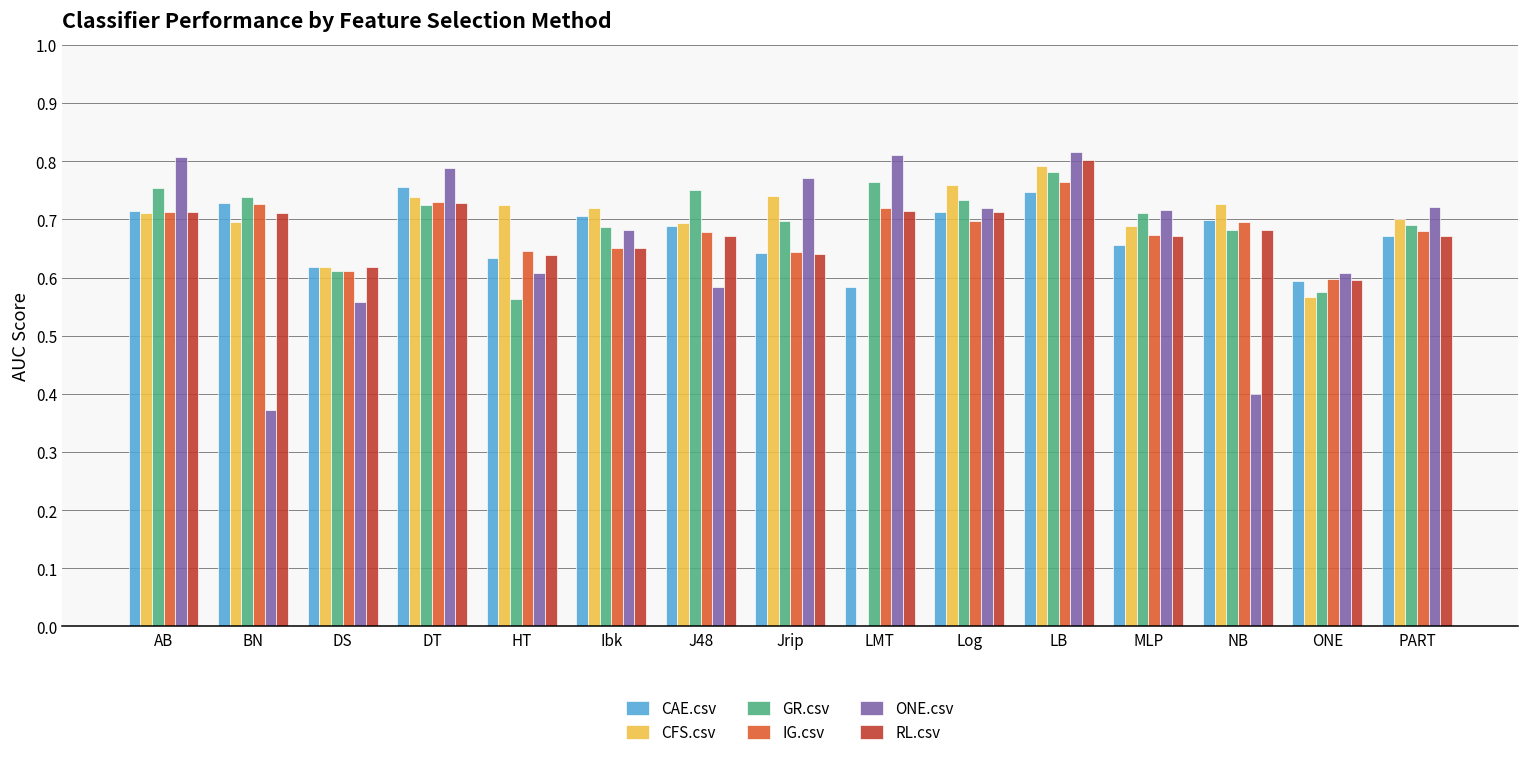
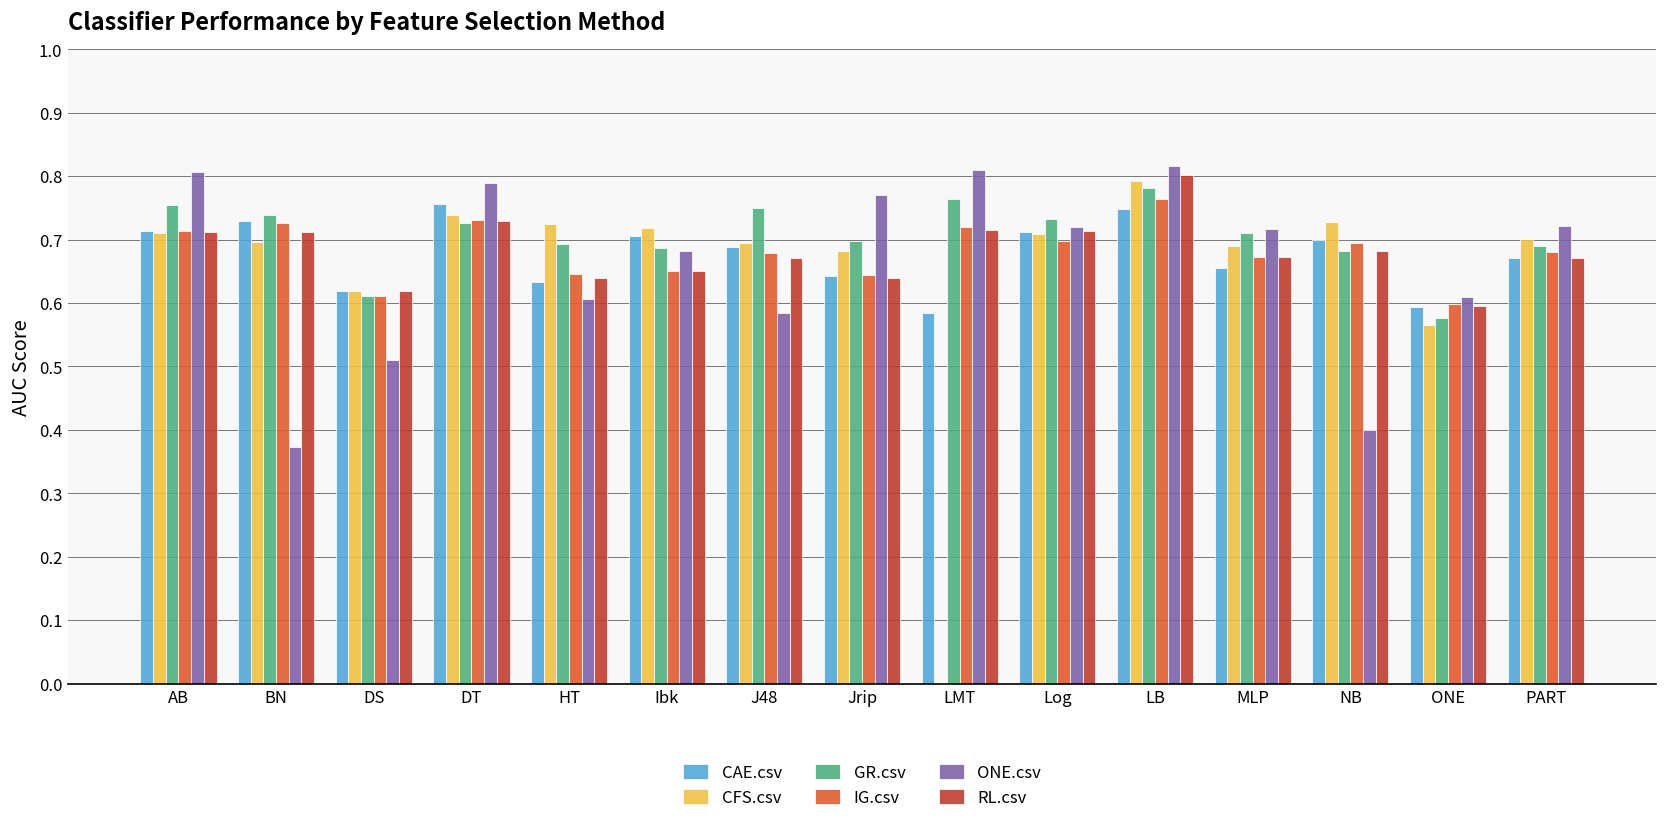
  {
    "CAE.csv": {
      "AB": 0.71,
      "BN": 0.73,
      "DS": 0.62,
      "DT": 0.76,
      "HT": 0.63,
      "Ibk": 0.71,
      "J48": 0.69,
      "Jrip": 0.64,
      "LMT": 0.58,
      "Log": 0.71,
      "LB": 0.75,
      "MLP": 0.66,
      "NB": 0.70,
      "ONE": 0.59,
      "PART": 0.67
    },
    "CFS.csv": {
      "AB": 0.71,
      "BN": 0.70,
      "DS": 0.62,
      "DT": 0.74,
      "HT": 0.72,
      "Ibk": 0.72,
      "J48": 0.69,
-     "Jrip": 0.74,
+     "Jrip": 0.68,
      "LMT": 0.00,
-     "Log": 0.76,
+     "Log": 0.71,
      "LB": 0.79,
      "MLP": 0.69,
      "NB": 0.73,
      "ONE": 0.57,
      "PART": 0.70
    },
    "GR.csv": {
      "AB": 0.75,
      "BN": 0.74,
      "DS": 0.61,
      "DT": 0.73,
-     "HT": 0.56,
+     "HT": 0.69,
      "Ibk": 0.69,
      "J48": 0.75,
      "Jrip": 0.70,
      "LMT": 0.76,
      "Log": 0.73,
      "LB": 0.78,
      "MLP": 0.71,
      "NB": 0.68,
      "ONE": 0.58,
      "PART": 0.69
    },
    "ONE.csv": {
      "AB": 0.81,
      "BN": 0.37,
-     "DS": 0.56,
+     "DS": 0.51,
      "DT": 0.79,
      "HT": 0.61,
      "Ibk": 0.68,
      "J48": 0.58,
      "Jrip": 0.77,
      "LMT": 0.81,
      "Log": 0.72,
      "LB": 0.82,
      "MLP": 0.72,
      "NB": 0.40,
      "ONE": 0.61,
      "PART": 0.72
    }
  }
